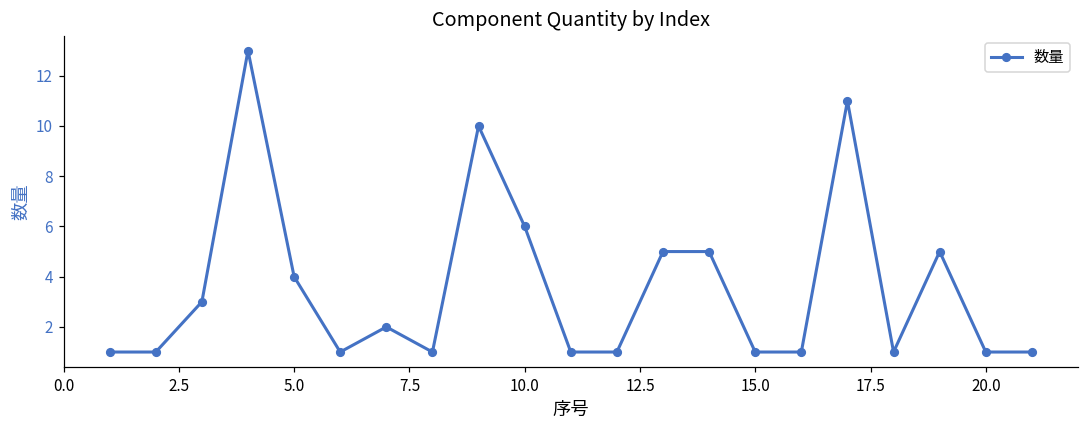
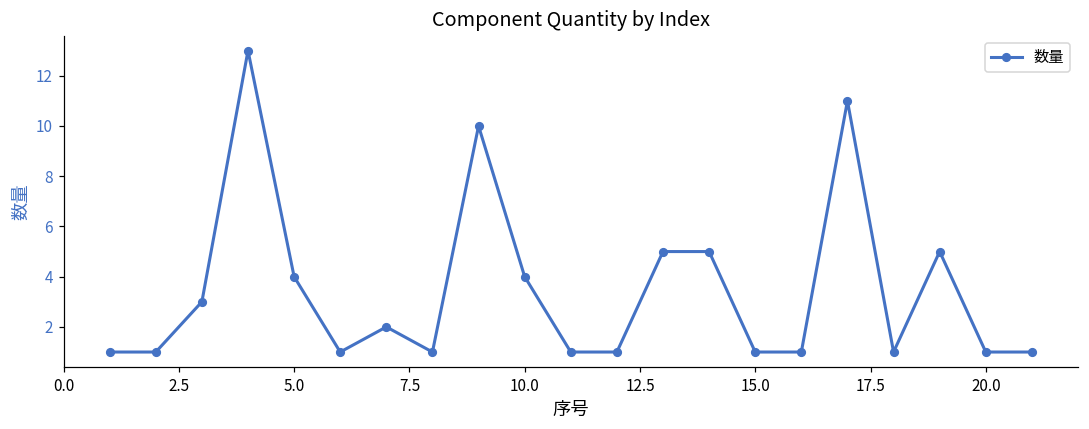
  {
    "5.0": 4,
-   "10.0": 6,
+   "10.0": 4,
    "15.0": 1,
    "20.0": 1
  }
